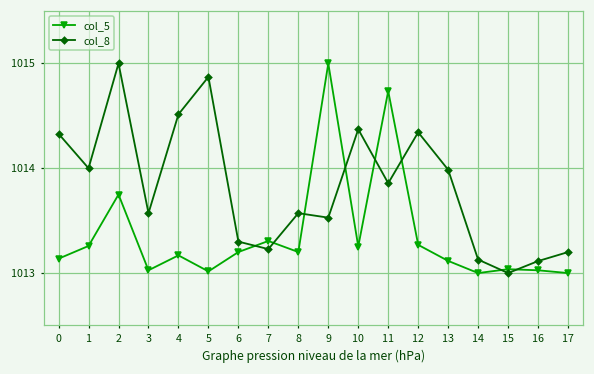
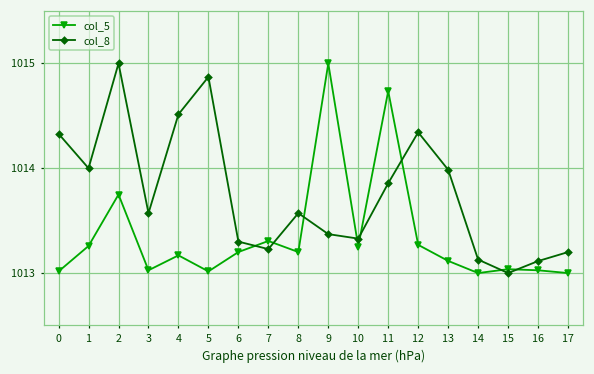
  {
    "col_5": {
-     "0": 1013.1,
+     "0": 1013.0,
      "1": 1013.3,
      "2": 1013.7,
      "3": 1013.0,
      "4": 1013.2,
      "5": 1013.0,
      "6": 1013.2,
      "7": 1013.3,
      "8": 1013.2,
      "9": 1015.0,
      "10": 1013.3,
      "11": 1014.7,
      "12": 1013.3,
      "13": 1013.1,
      "14": 1013.0,
      "15": 1013.0,
      "16": 1013.0,
      "17": 1013.0
    },
    "col_8": {
      "0": 1014.3,
      "1": 1014.0,
      "2": 1015.0,
      "3": 1013.6,
      "4": 1014.5,
      "5": 1014.9,
      "6": 1013.3,
      "7": 1013.2,
      "8": 1013.6,
-     "9": 1013.5,
-     "10": 1014.4,
+     "9": 1013.4,
+     "10": 1013.3,
      "11": 1013.9,
      "12": 1014.3,
      "13": 1014.0,
      "14": 1013.1,
      "15": 1013.0,
      "16": 1013.1,
      "17": 1013.2
    }
  }
